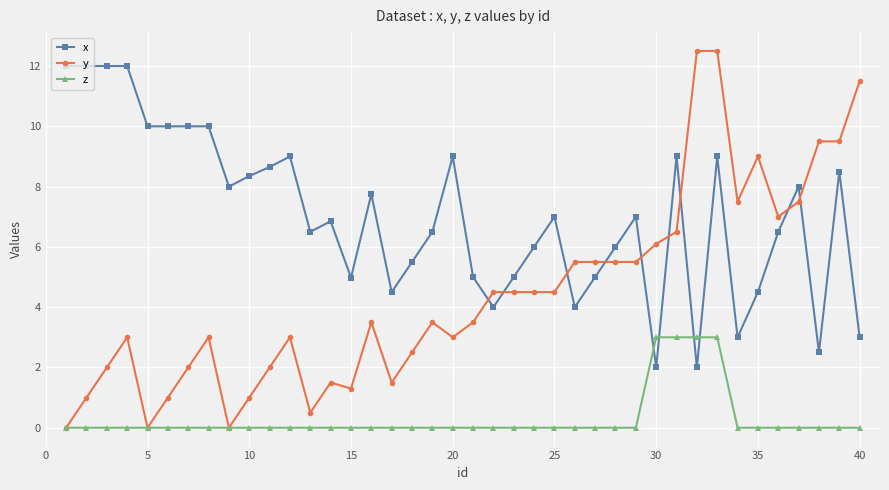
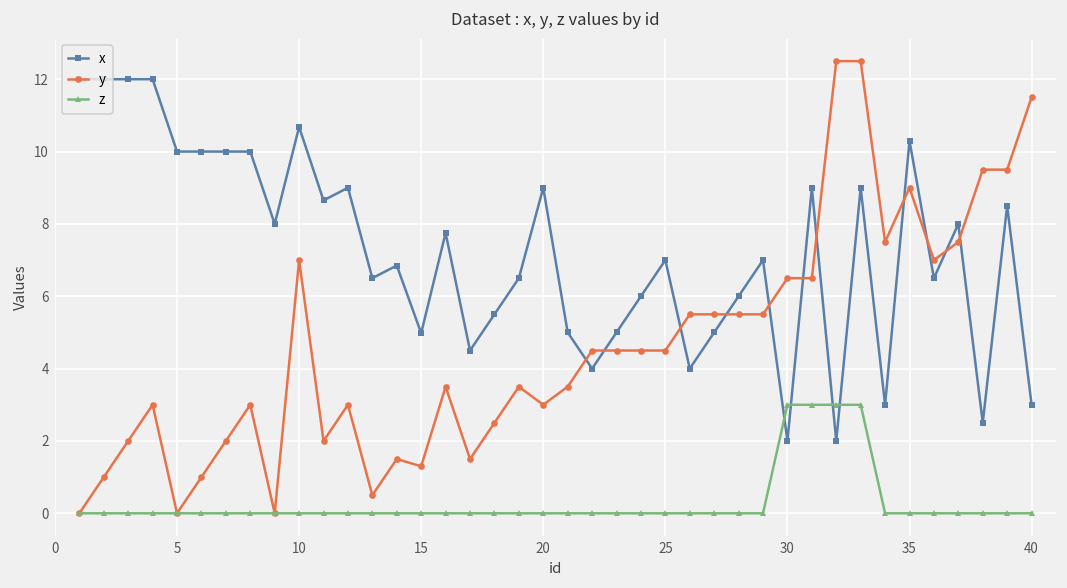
  {
    "x": {
      "5": 10.0,
-     "10": 8.4,
+     "10": 10.7,
      "15": 5.0,
      "20": 9.0,
      "25": 7.0,
      "30": 2.0,
-     "35": 4.5,
+     "35": 10.3,
      "40": 3.0
    },
    "y": {
-     "10": 1,
+     "10": 7,
      "15": 1.3,
      "20": 3.0,
      "25": 4.5,
-     "30": 6.1,
+     "30": 6.5,
      "35": 9.0,
      "40": 11.5
    },
    "z": {
      "10": 0.0,
      "15": 0.0,
      "20": 0.0,
      "25": 0.0,
      "30": 3.0,
      "35": 0.0,
      "40": 0.0
    }
  }
